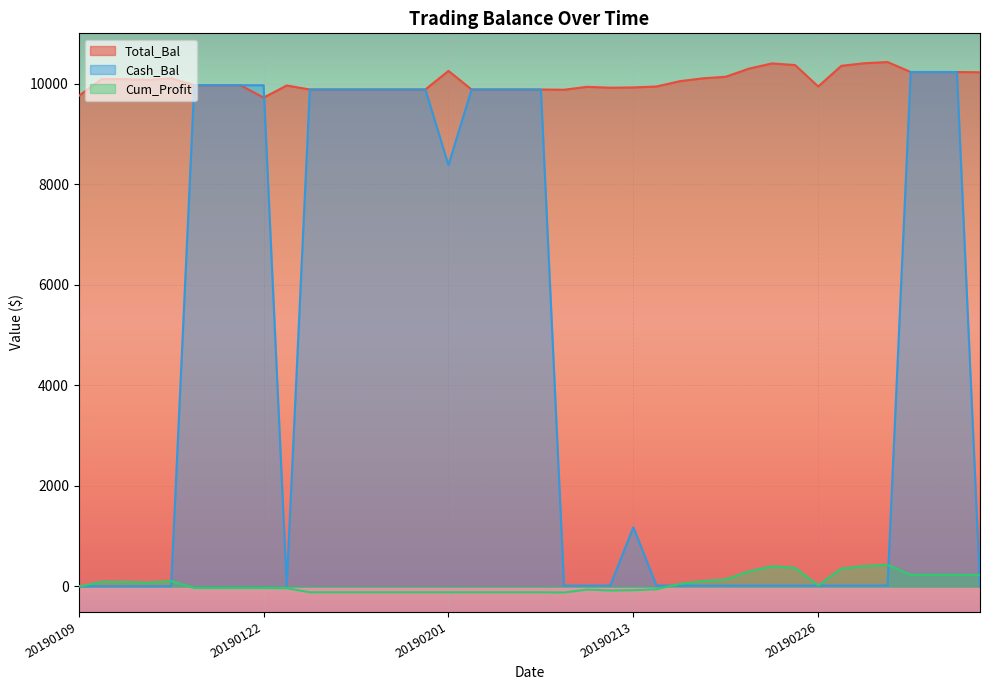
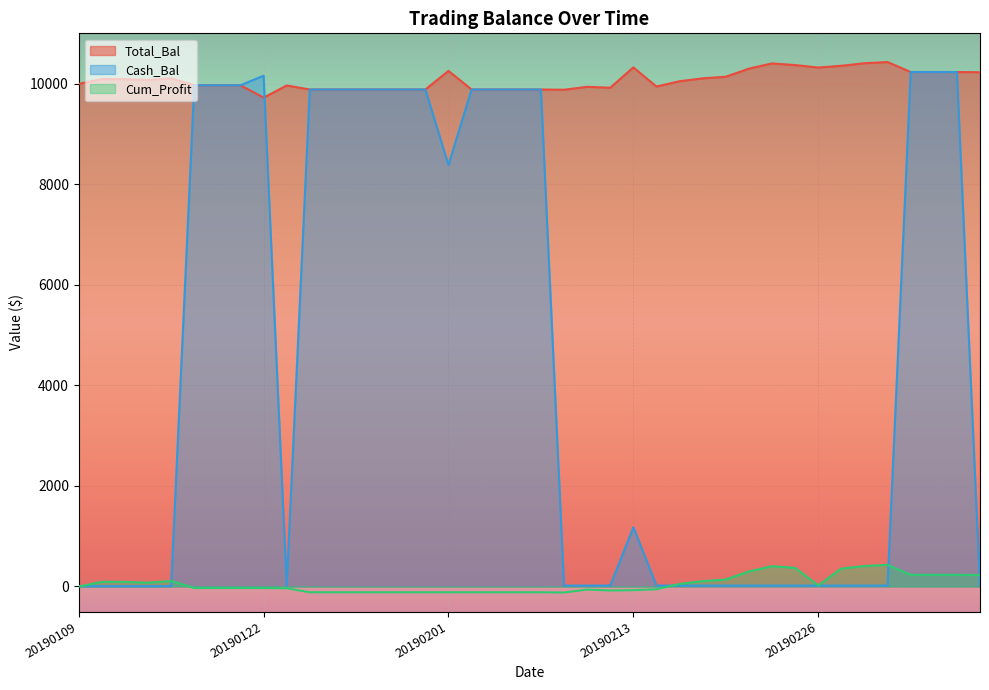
  {
    "Total_Bal": {
-     "20190109": 9800,
+     "20190109": 10000,
      "20190122": 9700,
      "20190201": 10300,
-     "20190213": 9900,
-     "20190226": 9900
+     "20190213": 10300,
+     "20190226": 10300
    },
    "Cash_Bal": {
-     "20190122": 10000,
+     "20190122": 10200,
      "20190201": 8400,
      "20190213": 1200
    }
  }
